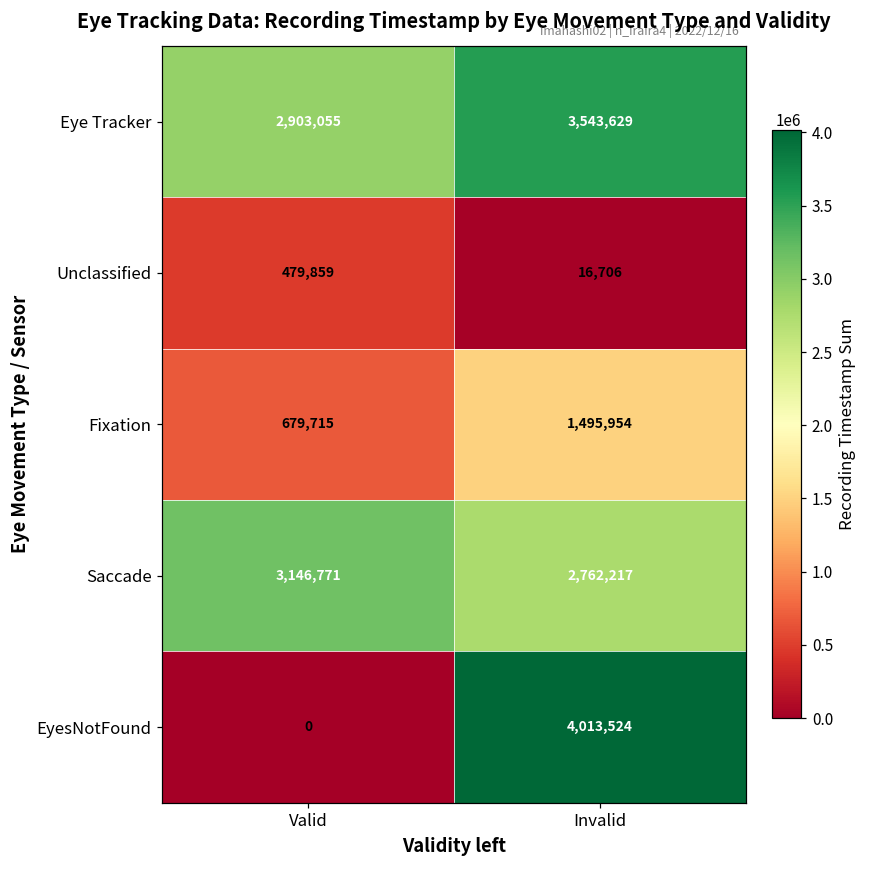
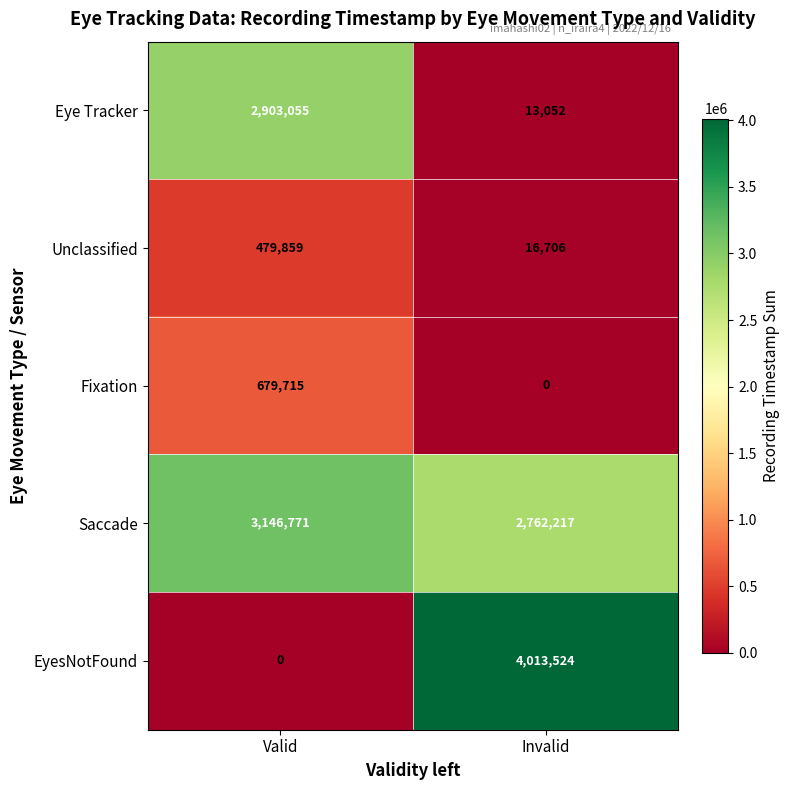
  {
    "Eye Tracker": {
      "Valid": "2,903,055",
-     "Invalid": "3,543,629"
+     "Invalid": "13,052"
    },
    "Unclassified": {
      "Valid": "479,859",
      "Invalid": "16,706"
    },
    "Fixation": {
      "Valid": "679,715",
-     "Invalid": "1,495,954"
+     "Invalid": "0"
    },
    "Saccade": {
      "Valid": "3,146,771",
      "Invalid": "2,762,217"
    },
    "EyesNotFound": {
      "Valid": "0",
      "Invalid": "4,013,524"
    }
  }
